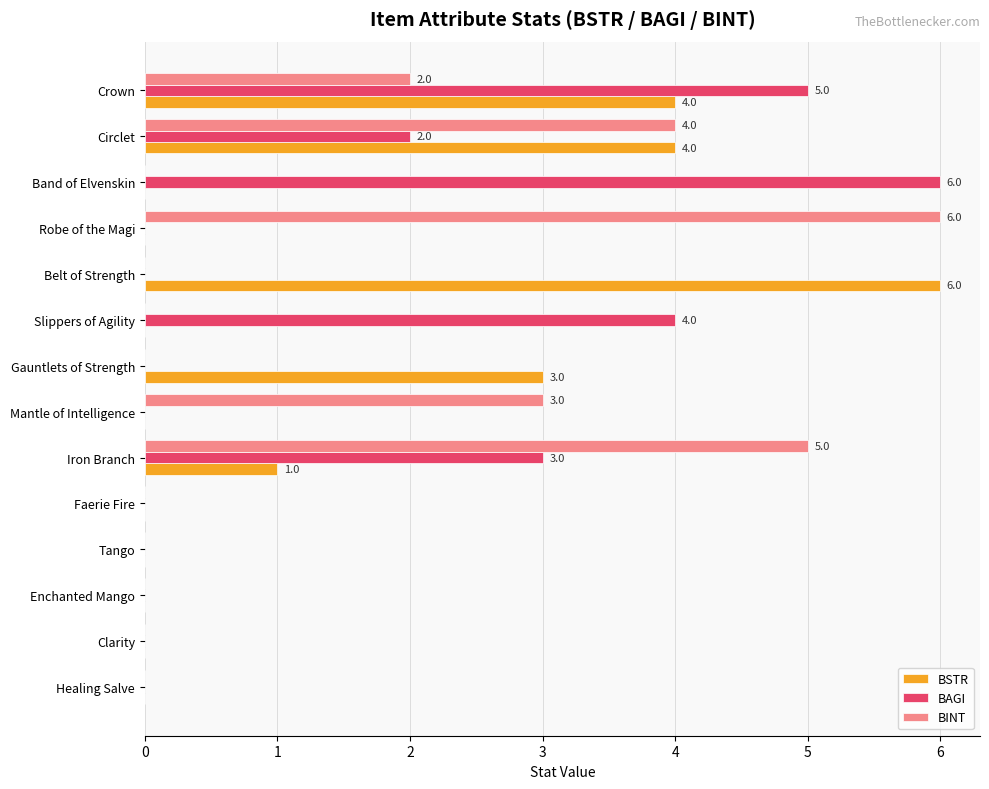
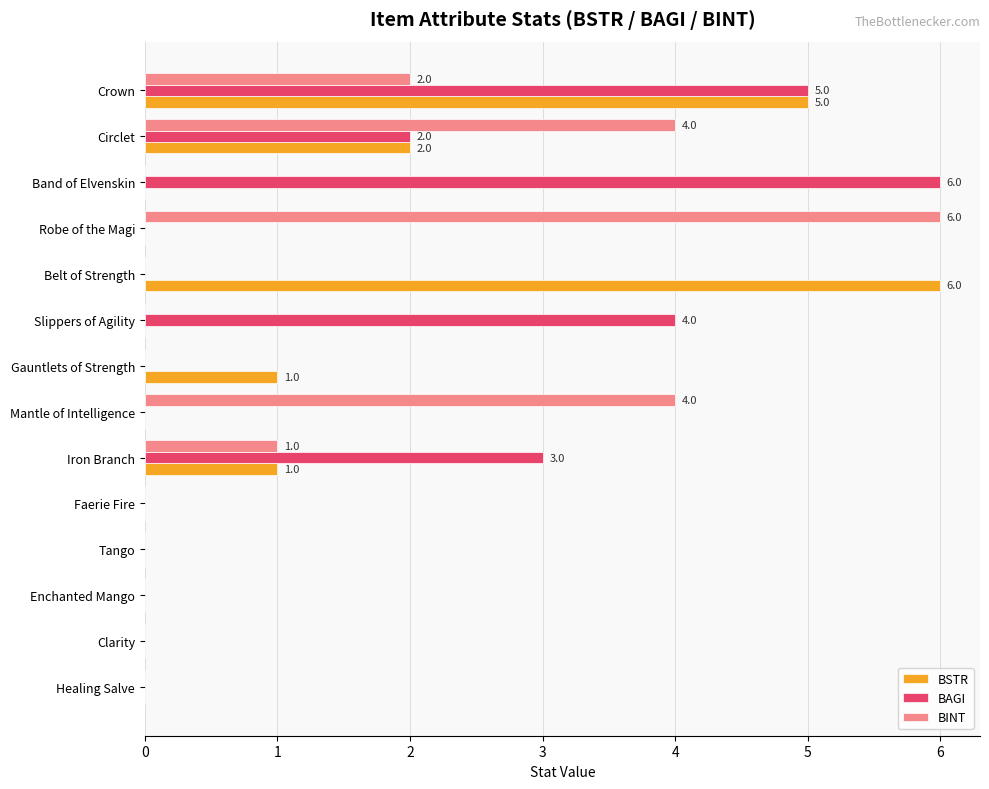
  {
    "BSTR": {
-     "Crown": 4.0,
-     "Circlet": 4.0,
+     "Crown": 5.0,
+     "Circlet": 2.0,
      "Belt of Strength": 6.0,
-     "Gauntlets of Strength": 3.0,
+     "Gauntlets of Strength": 1.0,
      "Iron Branch": 1.0
    },
    "BAGI": {
      "Crown": 5.0,
      "Circlet": 2.0,
      "Band of Elvenskin": 6.0,
      "Slippers of Agility": 4.0,
      "Iron Branch": 3.0
    },
    "BINT": {
      "Crown": 2.0,
      "Circlet": 4.0,
      "Robe of the Magi": 6.0,
-     "Mantle of Intelligence": 3.0,
-     "Iron Branch": 5.0
+     "Mantle of Intelligence": 4.0,
+     "Iron Branch": 1.0
    }
  }
